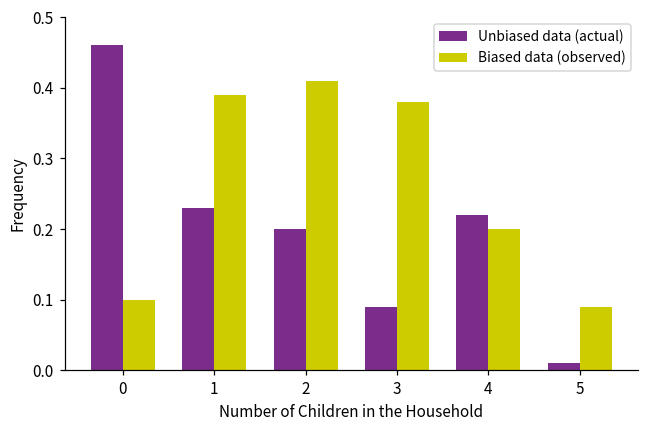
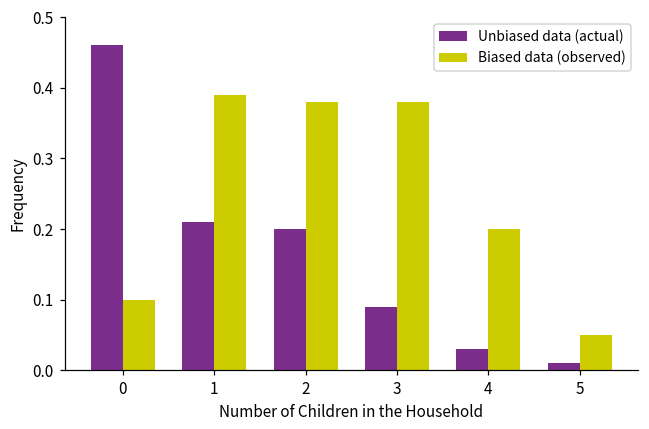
  {
    "Unbiased data (actual)": {
      "0": 0.46,
-     "1": 0.23,
+     "1": 0.21,
      "2": 0.20,
      "3": 0.09,
-     "4": 0.22,
+     "4": 0.03,
      "5": 0.01
    },
    "Biased data (observed)": {
      "0": 0.10,
      "1": 0.39,
-     "2": 0.41,
+     "2": 0.38,
      "3": 0.38,
      "4": 0.20,
-     "5": 0.09
+     "5": 0.05
    }
  }
